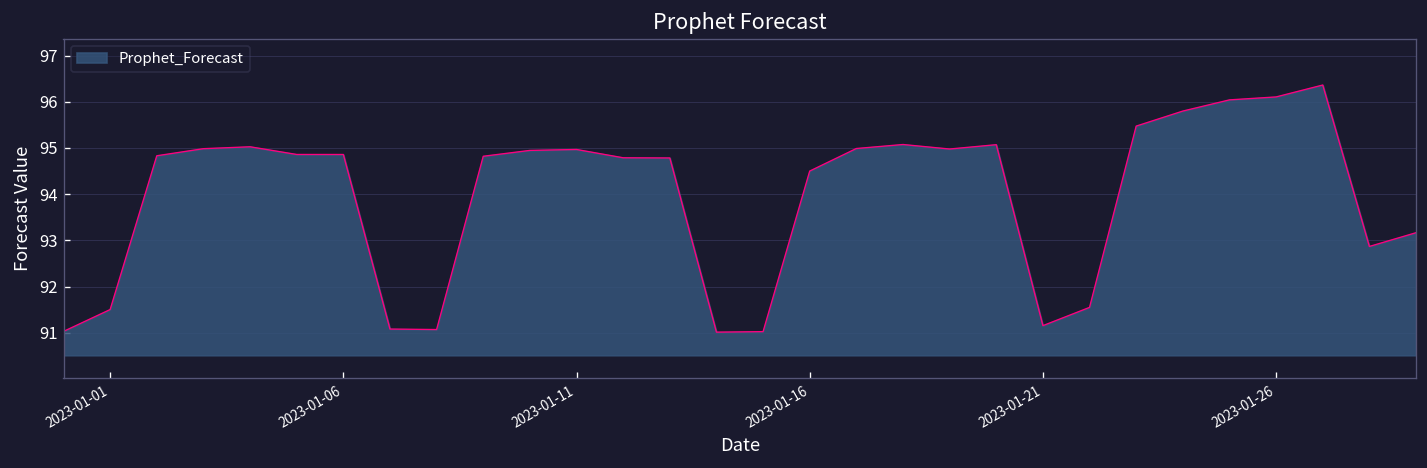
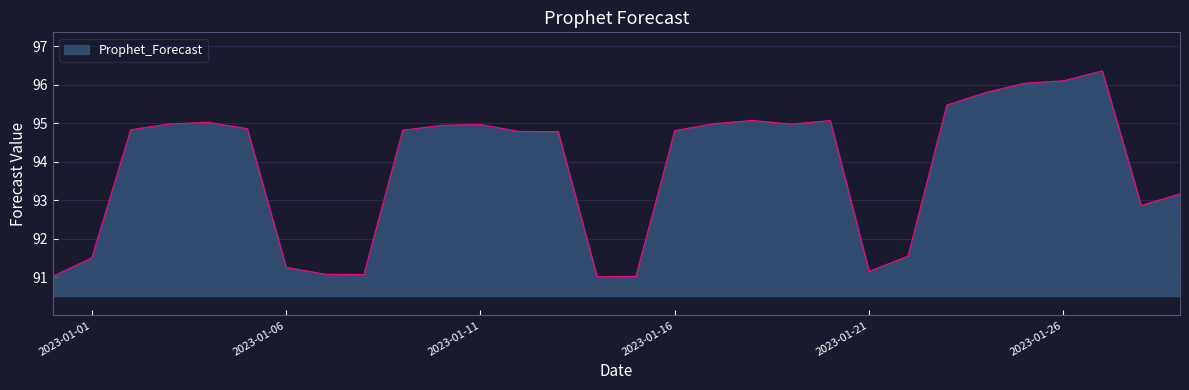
  {
    "2023-01-01": 91.5,
-   "2023-01-06": 94.9,
+   "2023-01-06": 91.3,
    "2023-01-11": 95.0,
-   "2023-01-16": 94.5,
+   "2023-01-16": 94.8,
    "2023-01-21": 91.2,
    "2023-01-26": 96.1
  }
